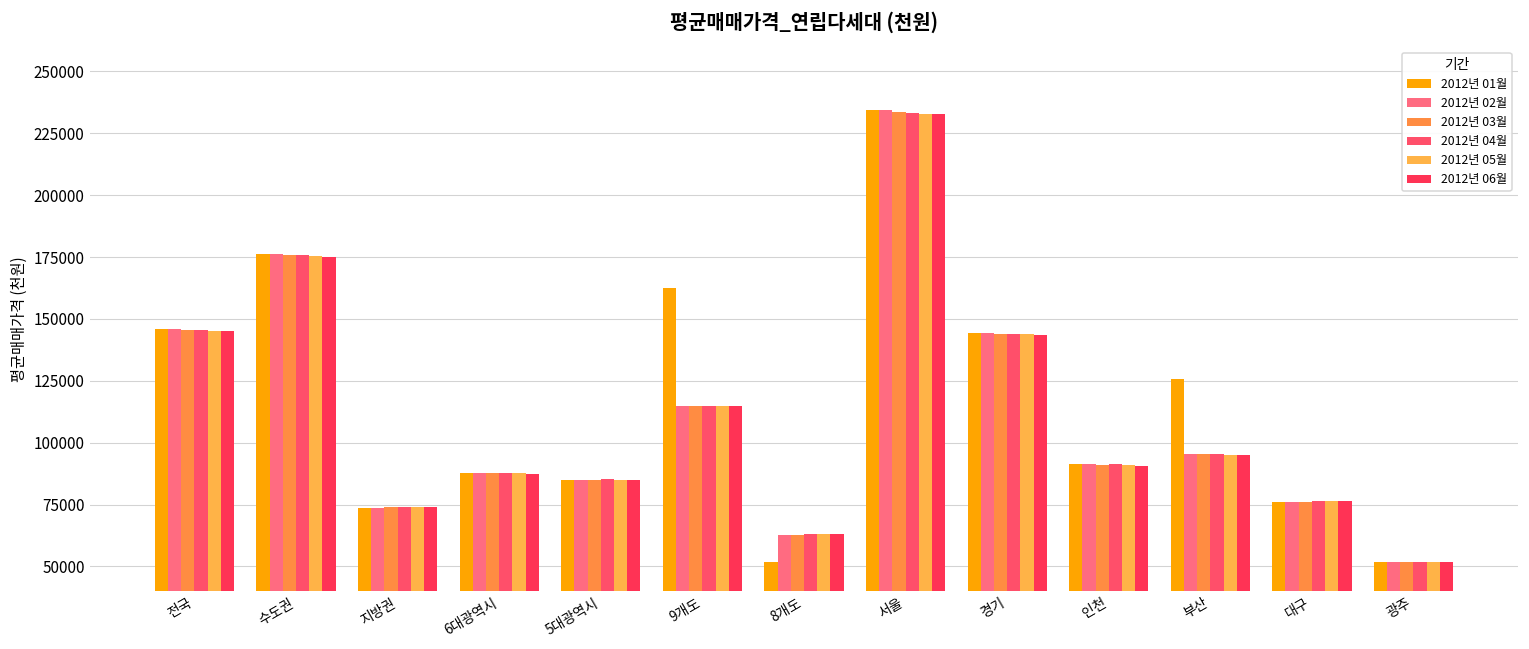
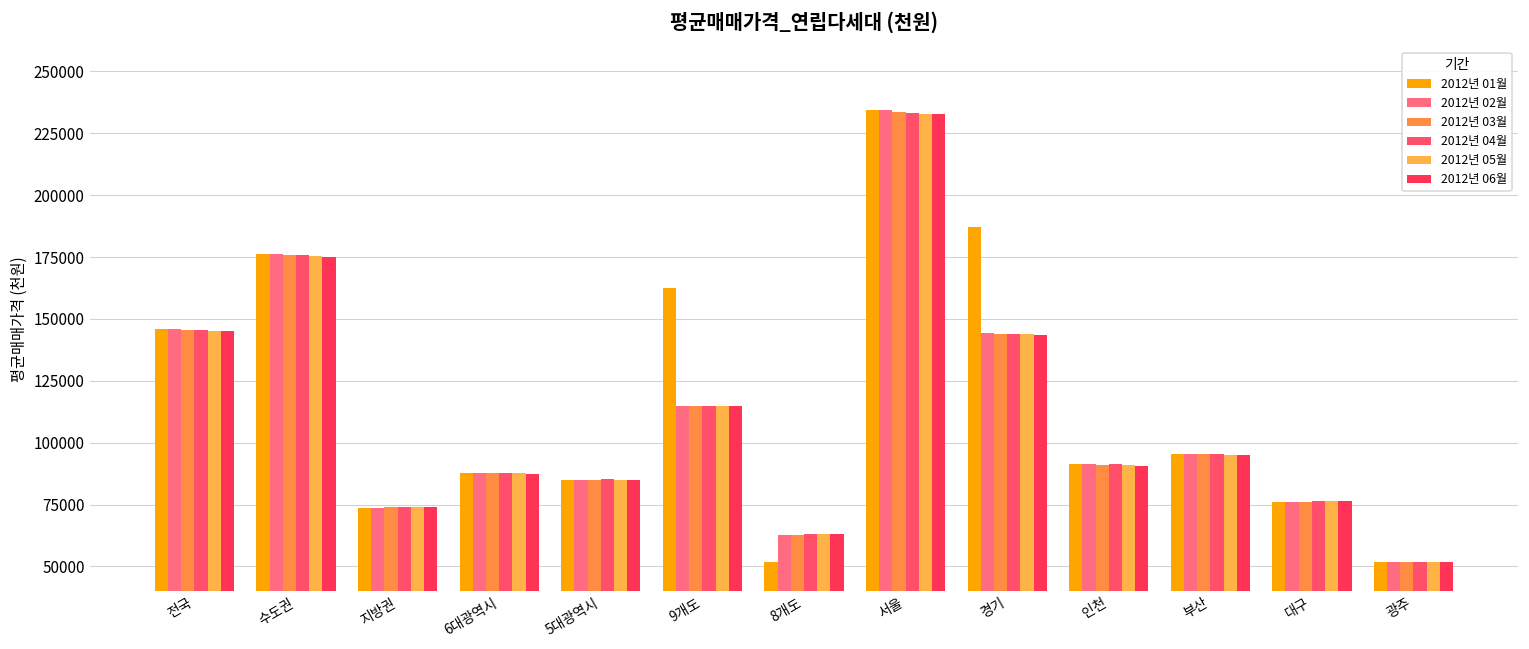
  {
    "2012년 01월": {
      "전국": 146000,
      "수도권": 176000,
      "지방권": 74000,
      "6대광역시": 88000,
      "5대광역시": 85000,
      "9개도": 163000,
      "8개도": 52000,
      "서울": 234000,
-     "경기": 144000,
+     "경기": 187000,
      "인천": 91000,
-     "부산": 126000,
+     "부산": 95000,
      "대구": 76000,
      "광주": 52000
    }
  }
